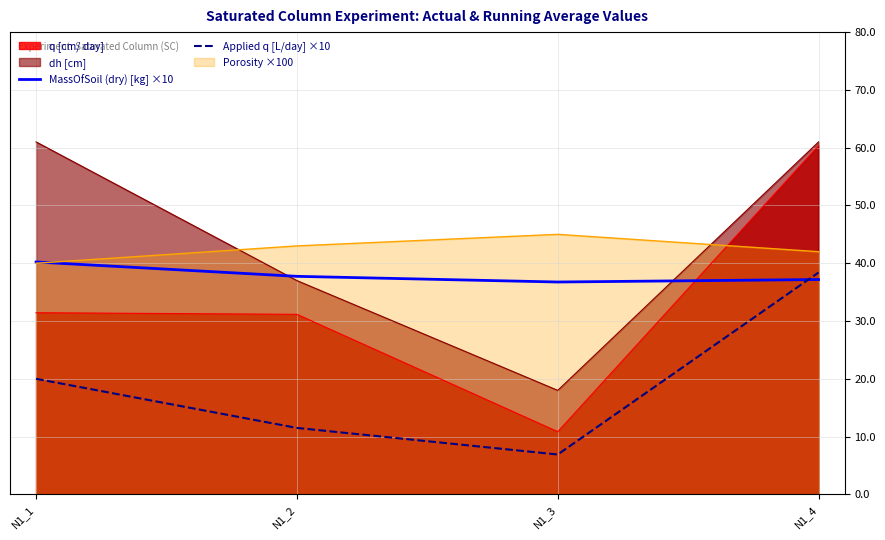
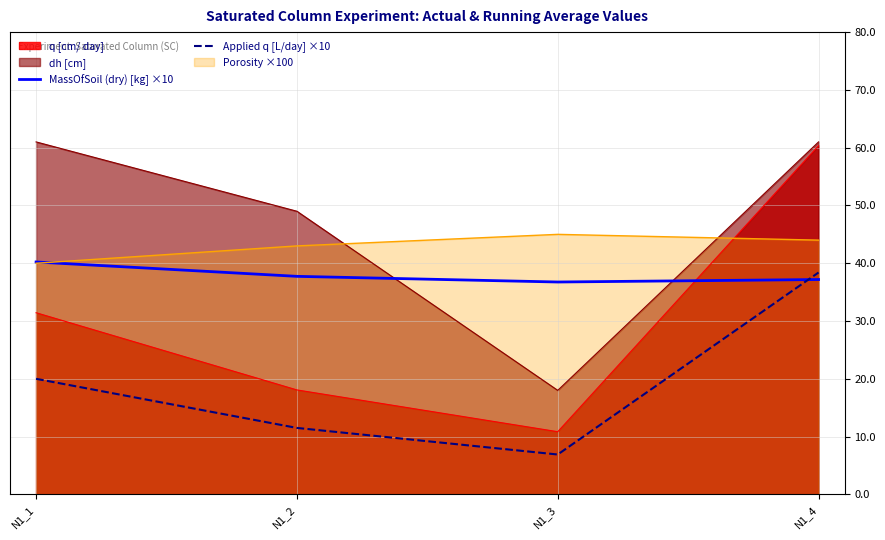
  {
    "q [cm/ day]": {
      "N1_1": 31,
-     "N1_2": 31,
+     "N1_2": 18,
      "N1_3": 11,
      "N1_4": 60
    },
    "dh [cm]": {
      "N1_1": 61,
-     "N1_2": 37,
+     "N1_2": 49,
      "N1_3": 18,
      "N1_4": 61
    },
    "MassOfSoil (dry) [kg] ×10": {
      "N1_2": 38,
      "N1_3": 37,
      "N1_4": 37
    },
    "Porosity ×100": {
      "N1_2": 43,
      "N1_3": 45,
-     "N1_4": 42
+     "N1_4": 44
    },
    "Applied q [L/day] ×10": {
      "N1_1": 20,
      "N1_2": 12,
      "N1_3": 7,
      "N1_4": 38
    }
  }
